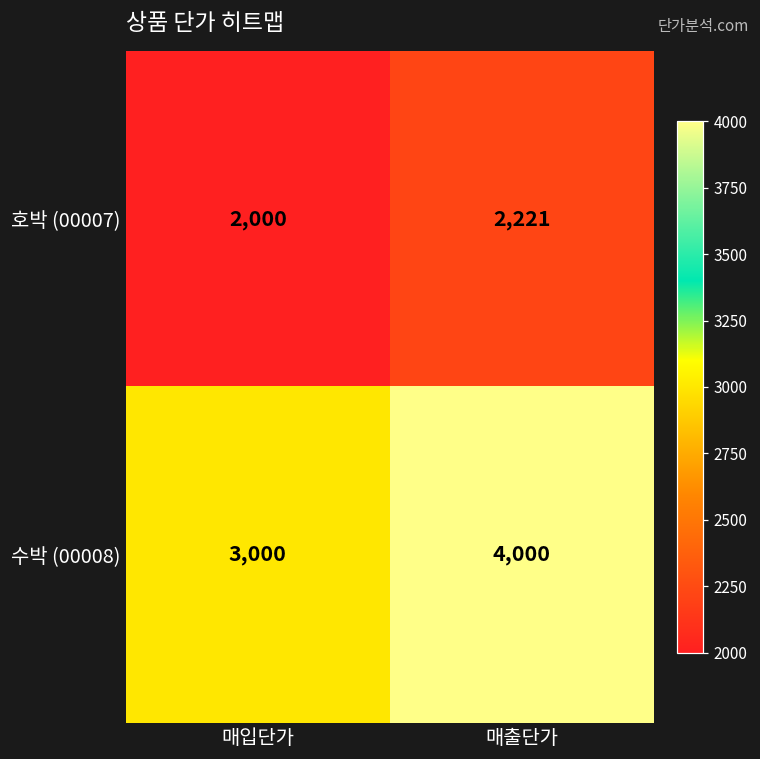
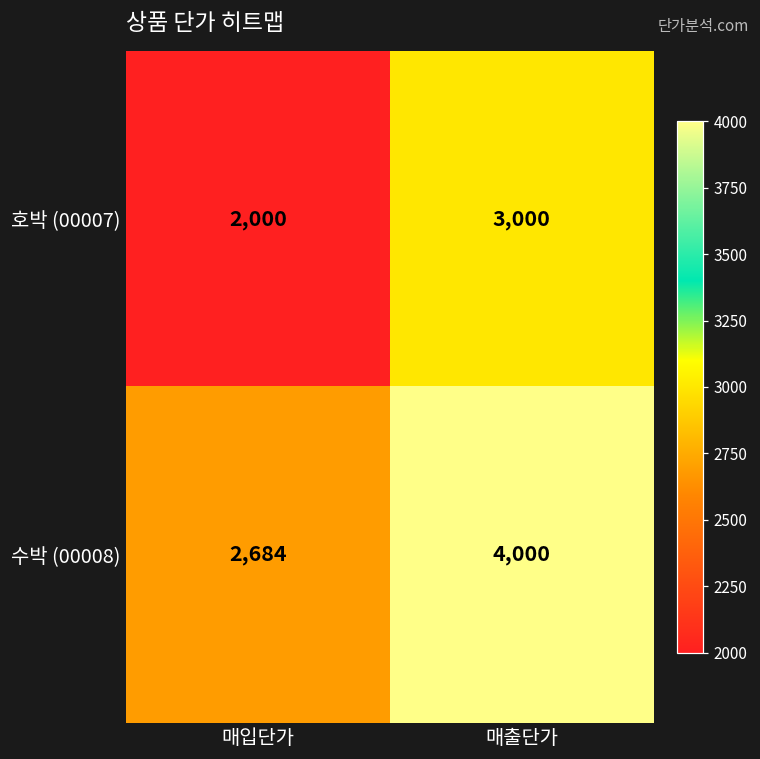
  {
    "호박 (00007)": {
      "매입단가": "2,000",
-     "매출단가": "2,221"
+     "매출단가": "3,000"
    },
    "수박 (00008)": {
-     "매입단가": "3,000",
+     "매입단가": "2,684",
      "매출단가": "4,000"
    }
  }
